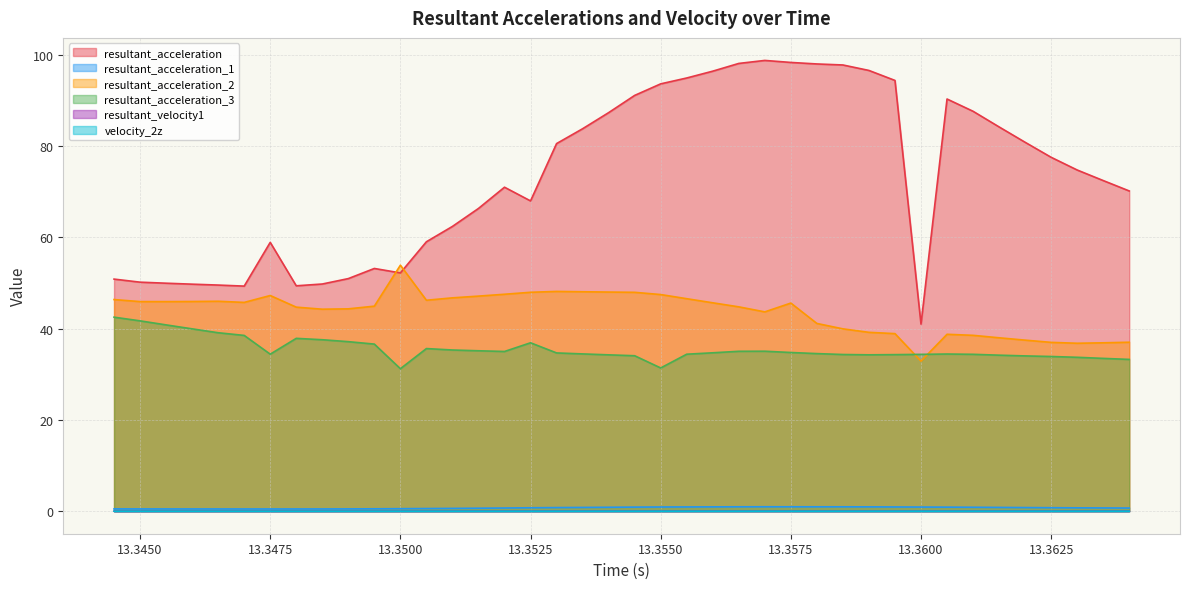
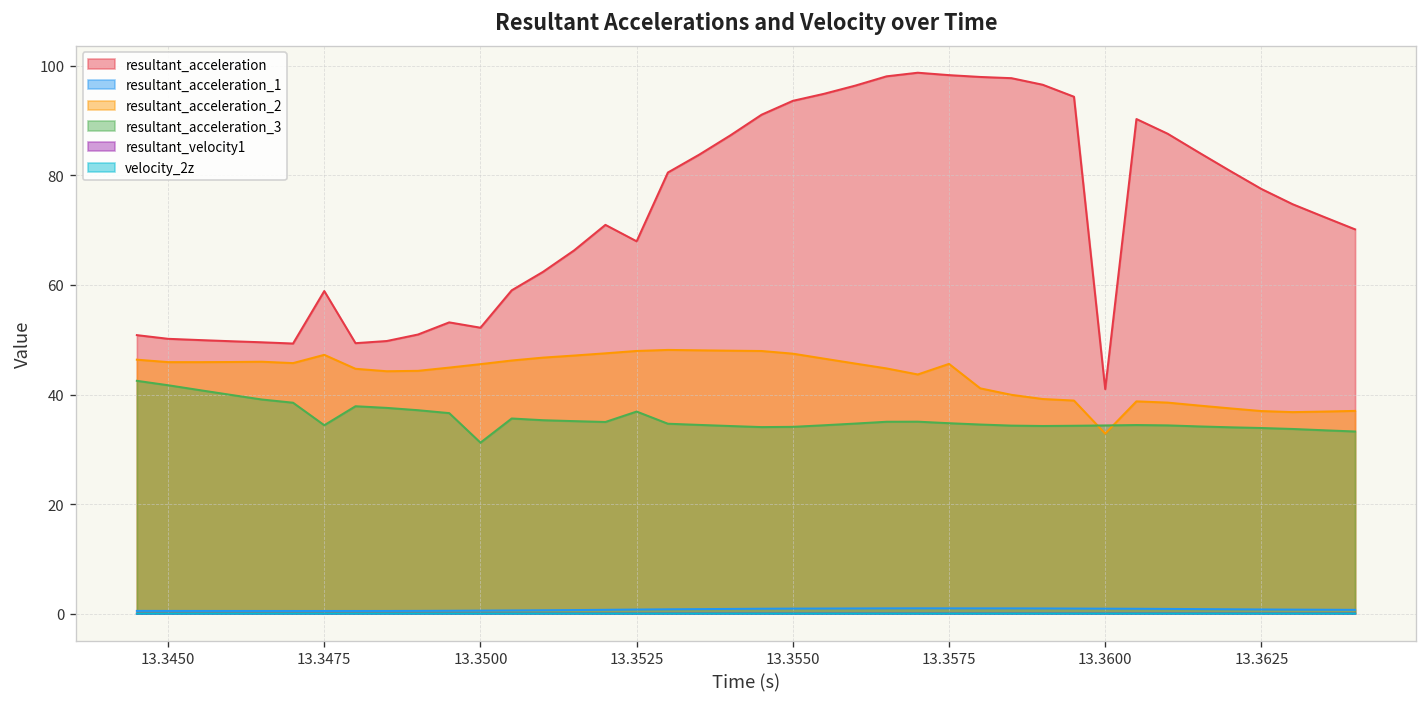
  {
    "resultant_acceleration": {
      "13.3450": 50,
      "13.3475": 59,
      "13.3500": 52,
      "13.3525": 68,
      "13.3550": 94,
      "13.3575": 98,
      "13.3600": 41,
      "13.3625": 78
    },
    "resultant_acceleration_2": {
      "13.3450": 46,
      "13.3475": 47,
-     "13.3500": 54,
+     "13.3500": 46,
      "13.3525": 48,
      "13.3550": 47,
      "13.3575": 46,
      "13.3600": 33,
      "13.3625": 37
    },
    "resultant_acceleration_3": {
      "13.3450": 42,
      "13.3475": 34,
      "13.3500": 31,
      "13.3525": 37,
-     "13.3550": 31,
+     "13.3550": 34,
      "13.3575": 35,
      "13.3600": 34,
      "13.3625": 34
    }
  }
